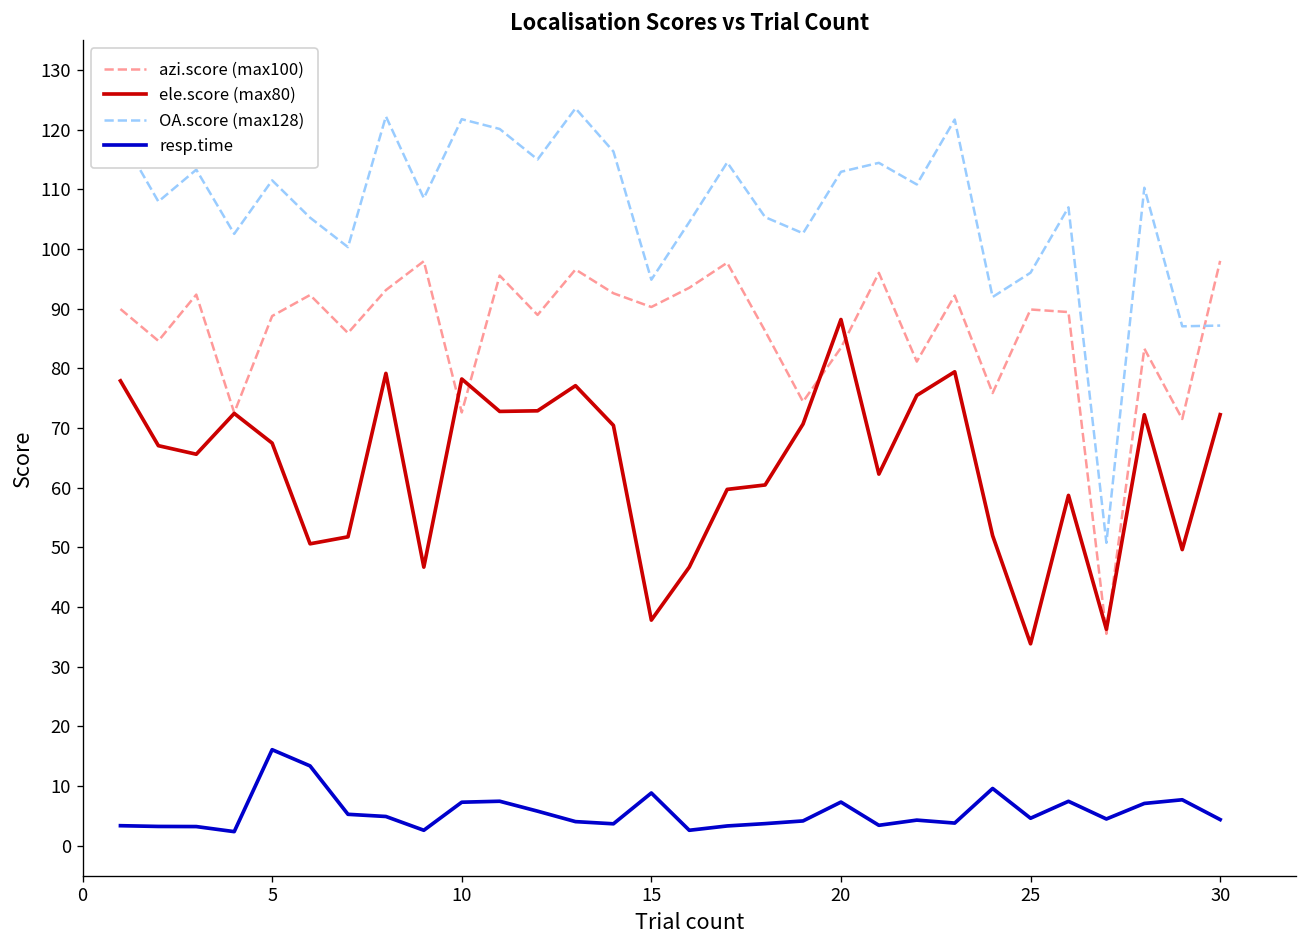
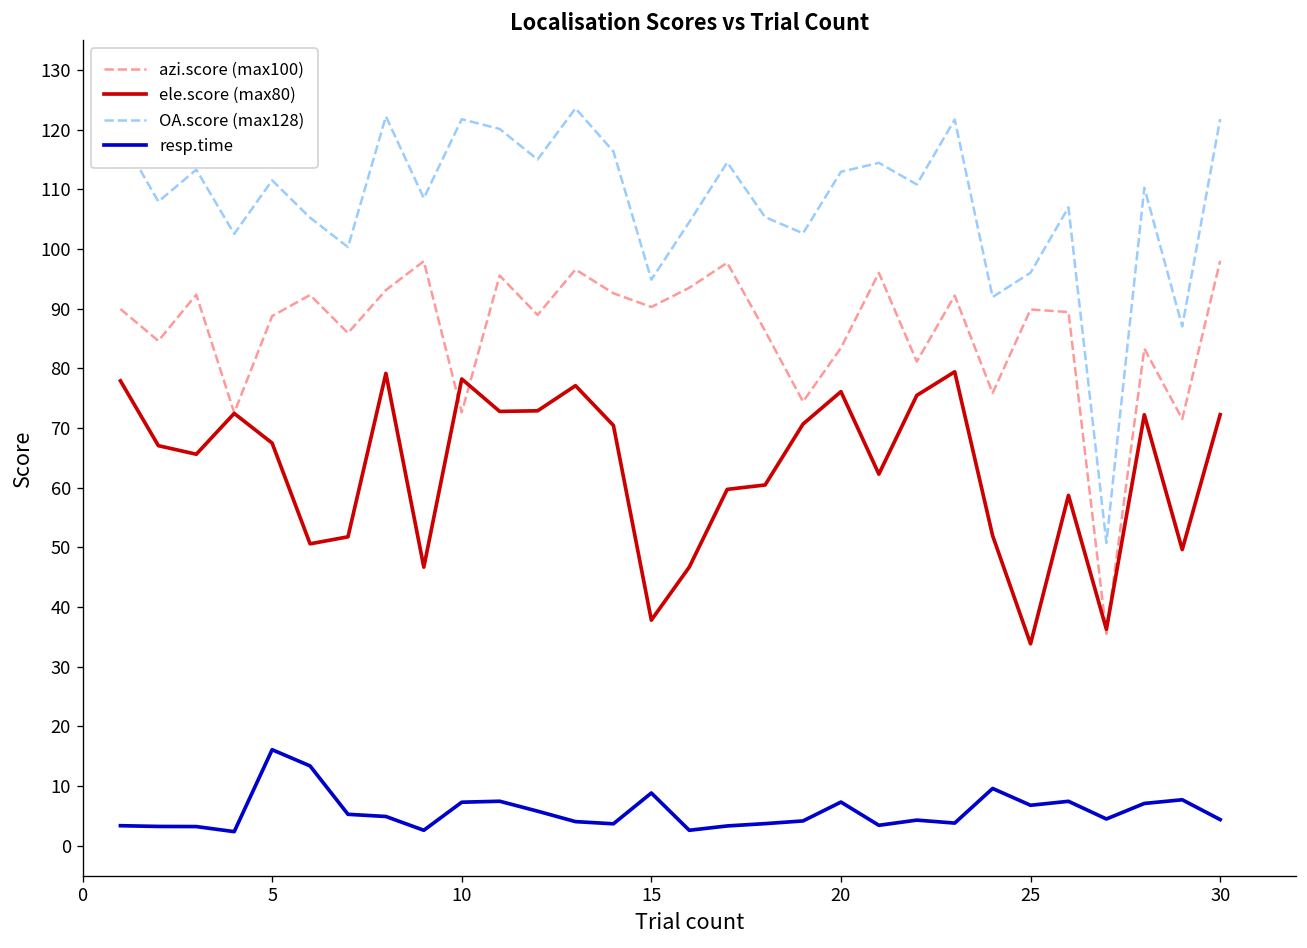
  {
    "azi.score (max100)": {
      "5": 89,
      "10": 73,
      "15": 90,
      "20": 83,
      "25": 90,
      "30": 98
    },
    "ele.score (max80)": {
      "5": 67,
      "10": 78,
      "15": 38,
-     "20": 88,
+     "20": 76,
      "25": 34,
      "30": 72
    },
    "OA.score (max128)": {
      "5": 111,
      "10": 122,
      "15": 95,
      "20": 113,
      "25": 96,
-     "30": 87
+     "30": 122
    },
    "resp.time": {
      "5": 16,
      "10": 7,
      "15": 9,
      "20": 7,
-     "25": 5,
+     "25": 7,
      "30": 4
    }
  }
